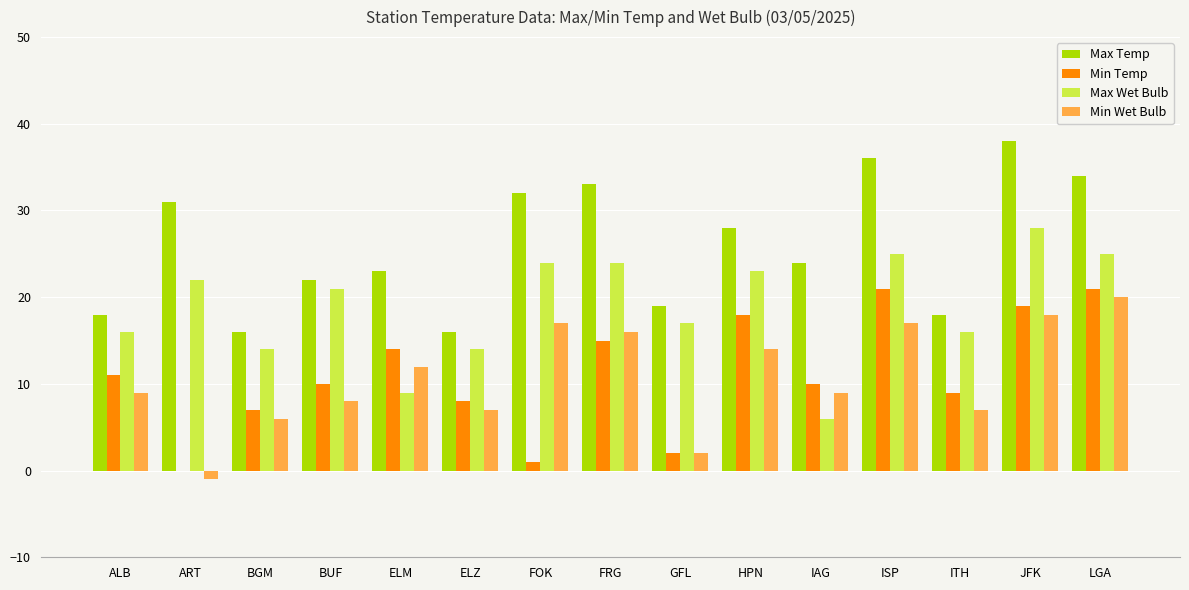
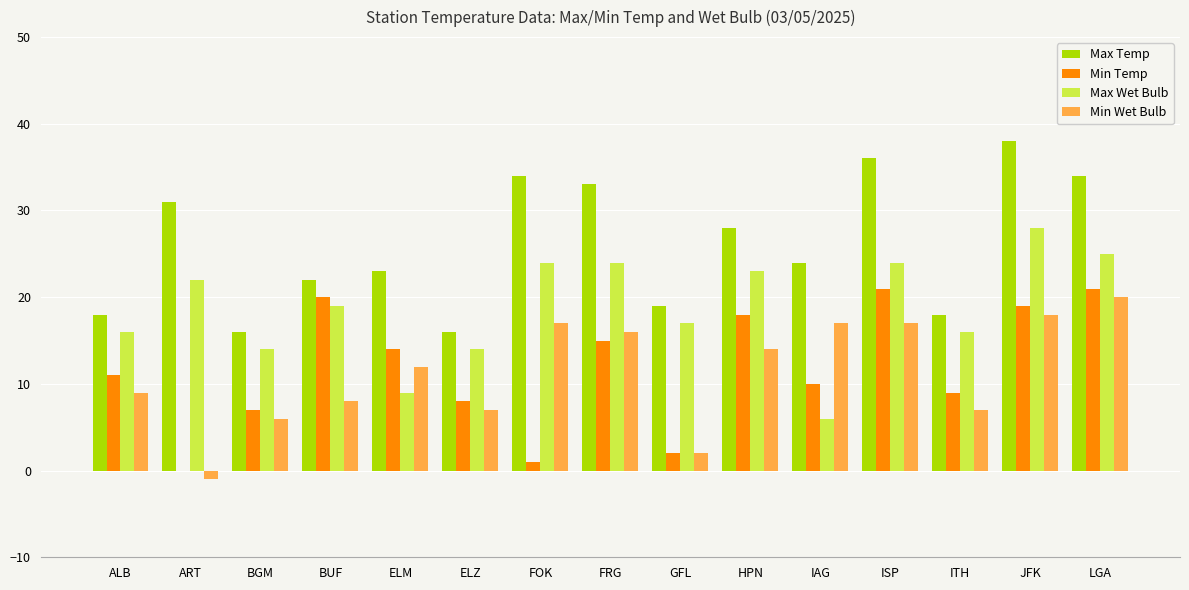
  {
    "Max Temp": {
      "ALB": 18,
      "ART": 31,
      "BGM": 16,
      "BUF": 22,
      "ELM": 23,
      "ELZ": 16,
-     "FOK": 32,
+     "FOK": 34,
      "FRG": 33,
      "GFL": 19,
      "HPN": 28,
      "IAG": 24,
      "ISP": 36,
      "ITH": 18,
      "JFK": 38,
      "LGA": 34
    },
    "Min Temp": {
      "ALB": 11,
      "ART": 0,
      "BGM": 7,
-     "BUF": 10,
+     "BUF": 20,
      "ELM": 14,
      "ELZ": 8,
      "FOK": 1,
      "FRG": 15,
      "GFL": 2,
      "HPN": 18,
      "IAG": 10,
      "ISP": 21,
      "ITH": 9,
      "JFK": 19,
      "LGA": 21
    },
    "Max Wet Bulb": {
      "ALB": 16,
      "ART": 22,
      "BGM": 14,
-     "BUF": 21,
+     "BUF": 19,
      "ELM": 9,
      "ELZ": 14,
      "FOK": 24,
      "FRG": 24,
      "GFL": 17,
      "HPN": 23,
      "IAG": 6,
-     "ISP": 25,
+     "ISP": 24,
      "ITH": 16,
      "JFK": 28,
      "LGA": 25
    },
    "Min Wet Bulb": {
      "ALB": 9,
      "ART": -1,
      "BGM": 6,
      "BUF": 8,
      "ELM": 12,
      "ELZ": 7,
      "FOK": 17,
      "FRG": 16,
      "GFL": 2,
      "HPN": 14,
-     "IAG": 9,
+     "IAG": 17,
      "ISP": 17,
      "ITH": 7,
      "JFK": 18,
      "LGA": 20
    }
  }
